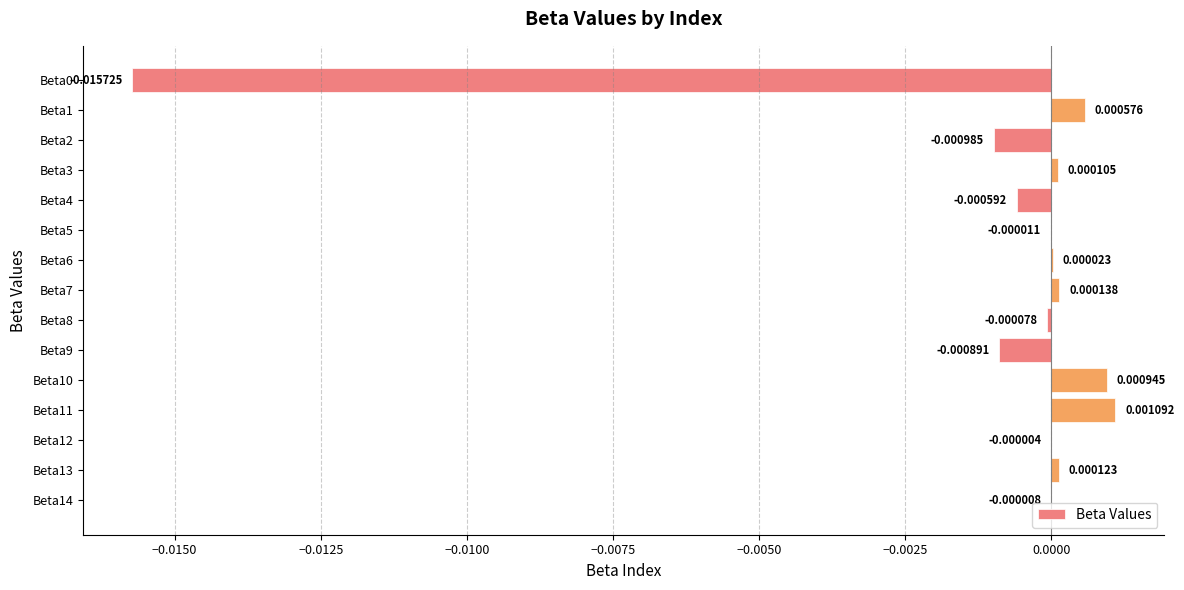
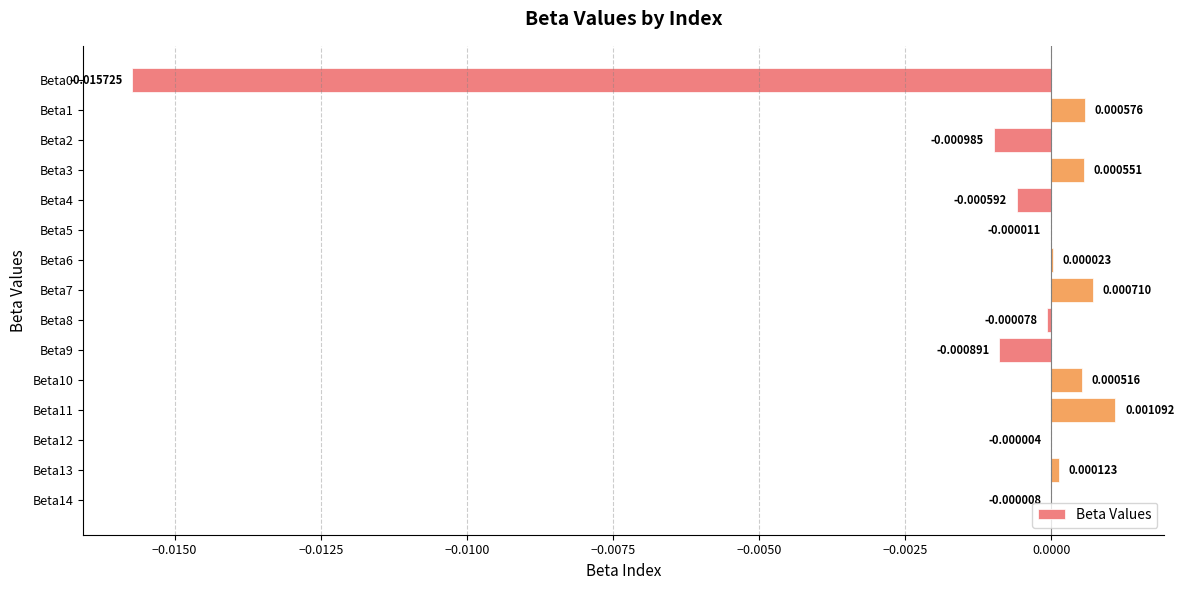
  {
    "Beta0": -0.015725,
    "Beta1": 0.000576,
    "Beta2": -0.000985,
-   "Beta3": 0.000105,
+   "Beta3": 0.000551,
    "Beta4": -0.000592,
    "Beta5": -0.000011,
    "Beta6": 0.000023,
-   "Beta7": 0.000138,
+   "Beta7": 0.000710,
    "Beta8": -0.000078,
    "Beta9": -0.000891,
-   "Beta10": 0.000945,
+   "Beta10": 0.000516,
    "Beta11": 0.001092,
    "Beta12": -0.000004,
    "Beta13": 0.000123
  }
